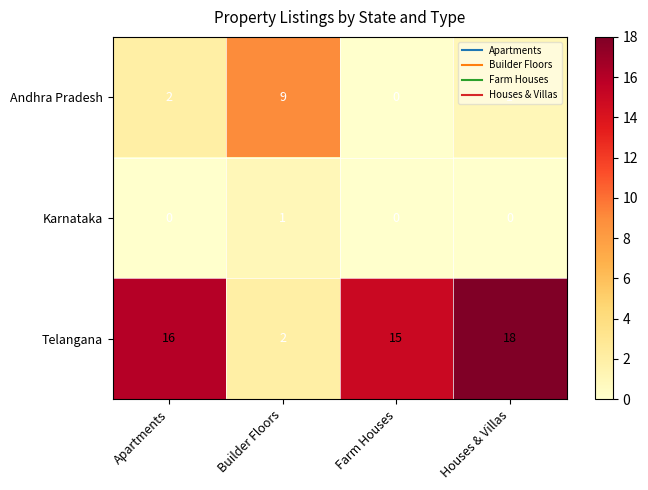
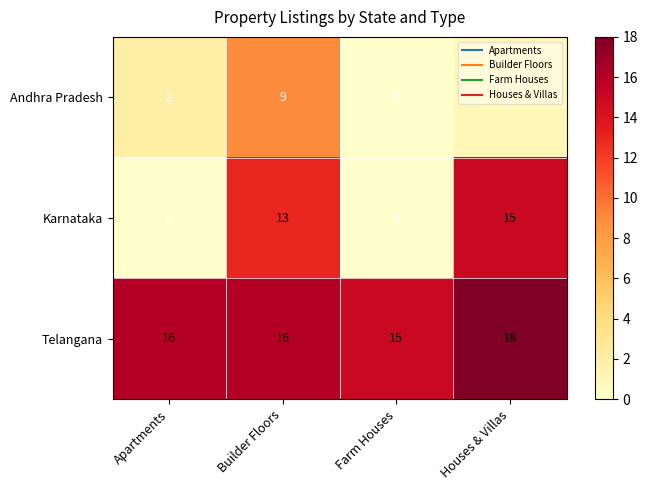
  {
    "Andhra Pradesh": {
      "Apartments": 2,
      "Builder Floors": 9,
      "Farm Houses": 0
    },
    "Karnataka": {
      "Apartments": 0,
-     "Builder Floors": 1,
+     "Builder Floors": 13,
      "Farm Houses": 0,
-     "Houses & Villas": 0
+     "Houses & Villas": 15
    },
    "Telangana": {
      "Apartments": 16,
-     "Builder Floors": 2,
+     "Builder Floors": 16,
      "Farm Houses": 15,
      "Houses & Villas": 18
    }
  }
